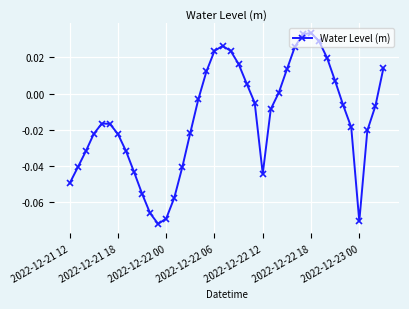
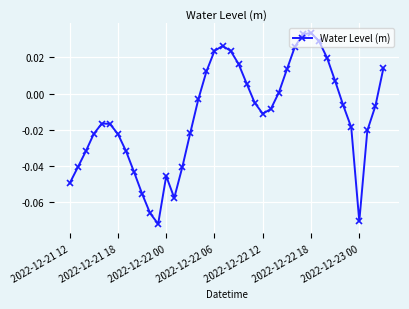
  {
    "2022-12-21 12": -0.050,
    "2022-12-21 18": -0.022,
-   "2022-12-22 00": -0.069,
+   "2022-12-22 00": -0.046,
    "2022-12-22 06": 0.024,
-   "2022-12-22 12": -0.044,
+   "2022-12-22 12": -0.011,
    "2022-12-23 00": -0.071
  }
